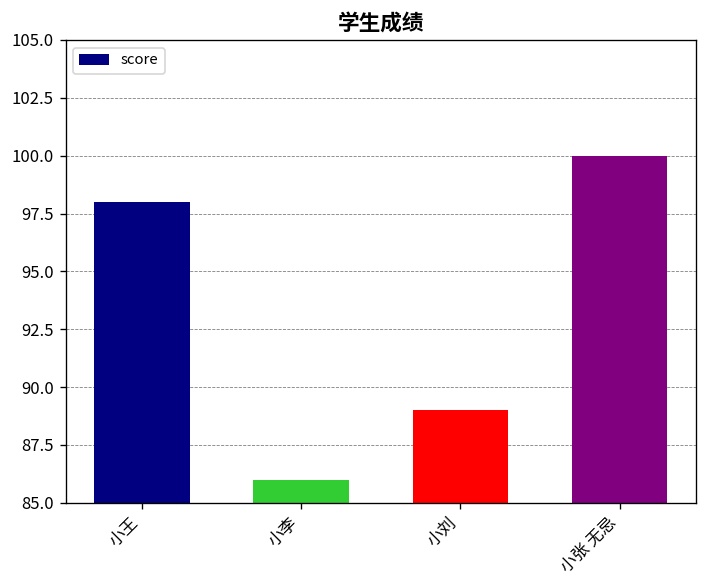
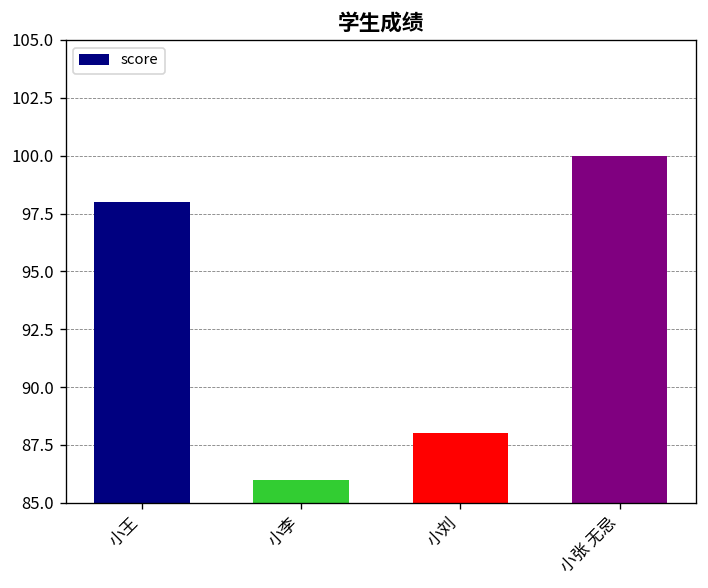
  {
    "小王": 98,
    "小李": 86,
-   "小刘": 89,
+   "小刘": 88,
    "小张 无忌": 100
  }
